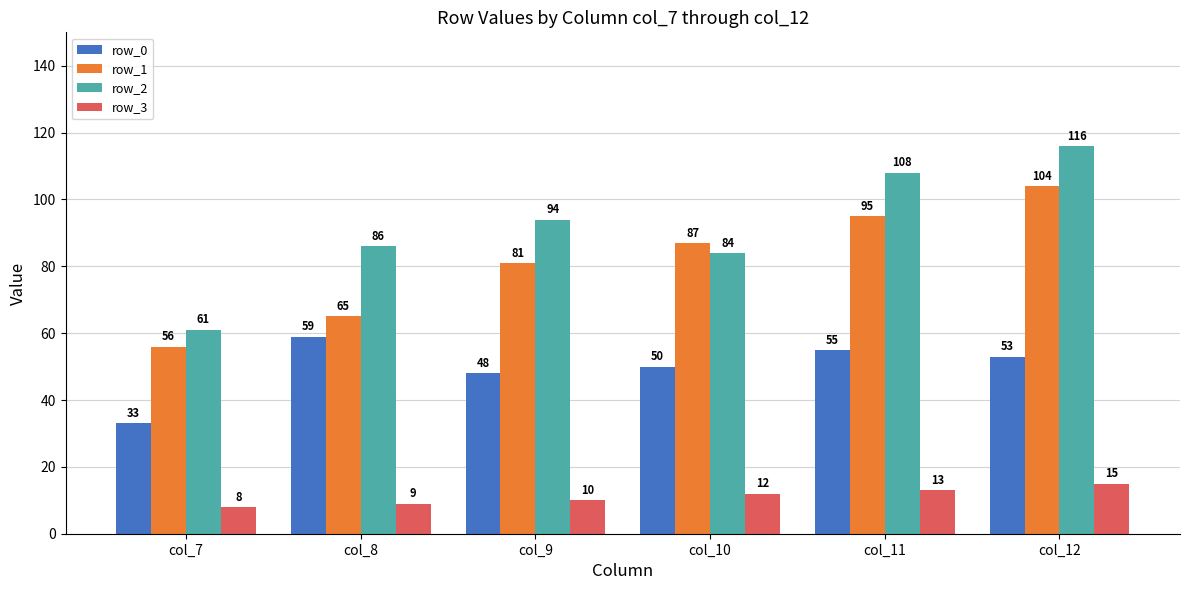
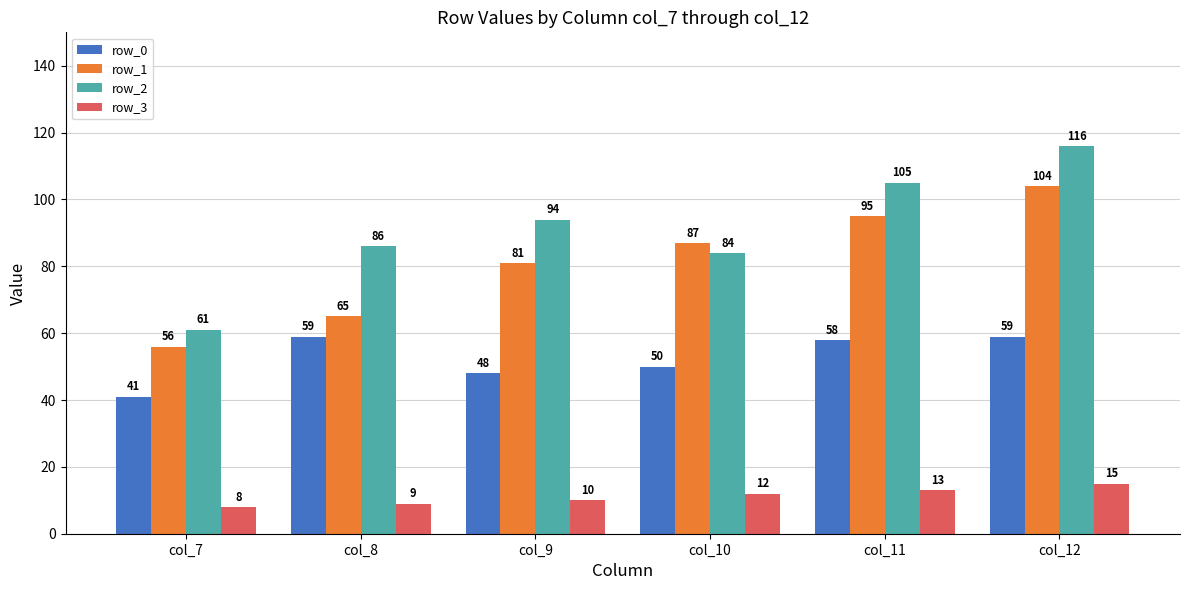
  {
    "row_0": {
-     "col_7": 33,
+     "col_7": 41,
      "col_8": 59,
      "col_9": 48,
      "col_10": 50,
-     "col_11": 55,
-     "col_12": 53
+     "col_11": 58,
+     "col_12": 59
    },
    "row_2": {
      "col_7": 61,
      "col_8": 86,
      "col_9": 94,
      "col_10": 84,
-     "col_11": 108,
+     "col_11": 105,
      "col_12": 116
    }
  }
